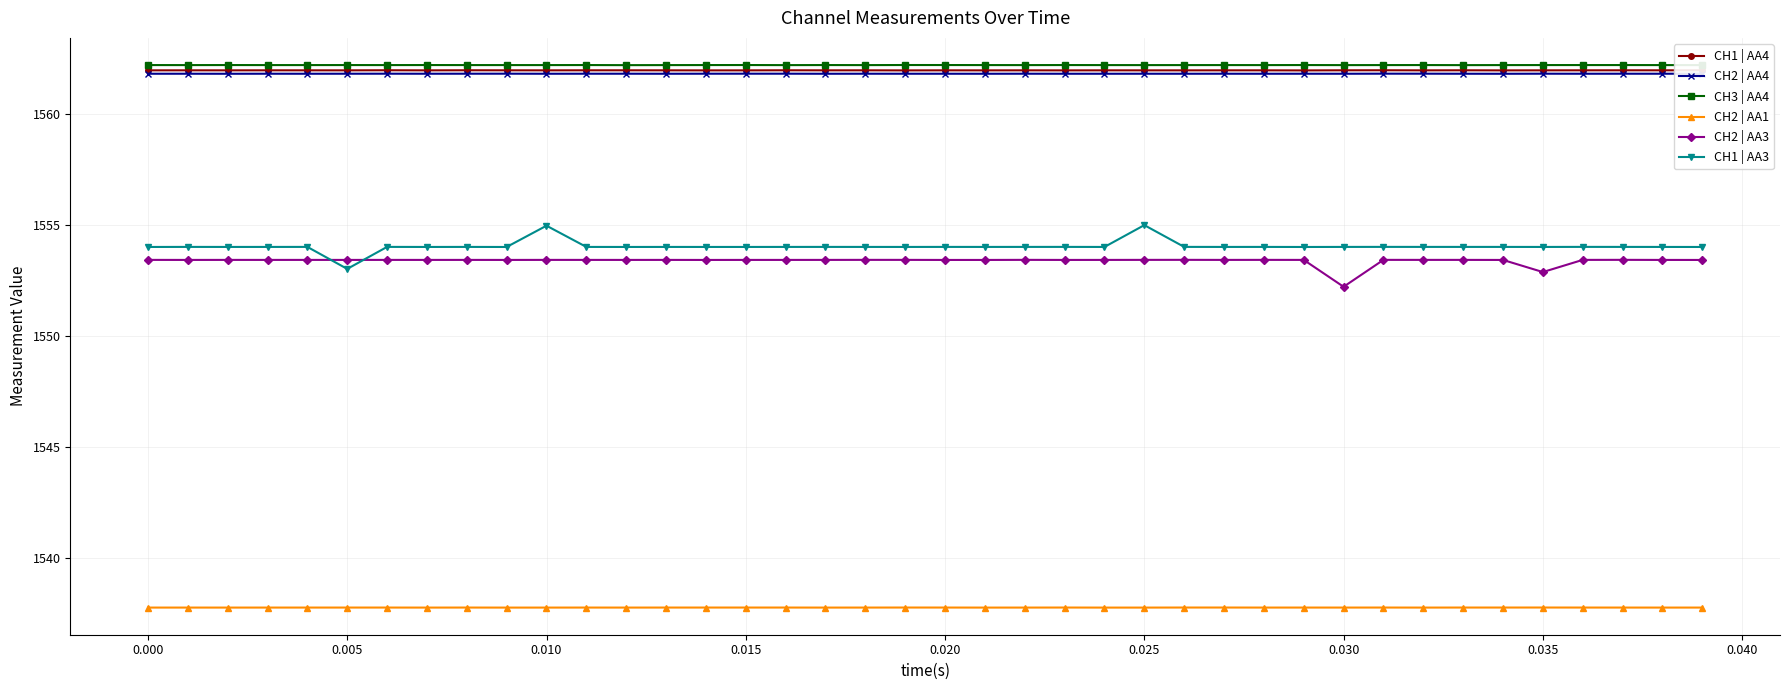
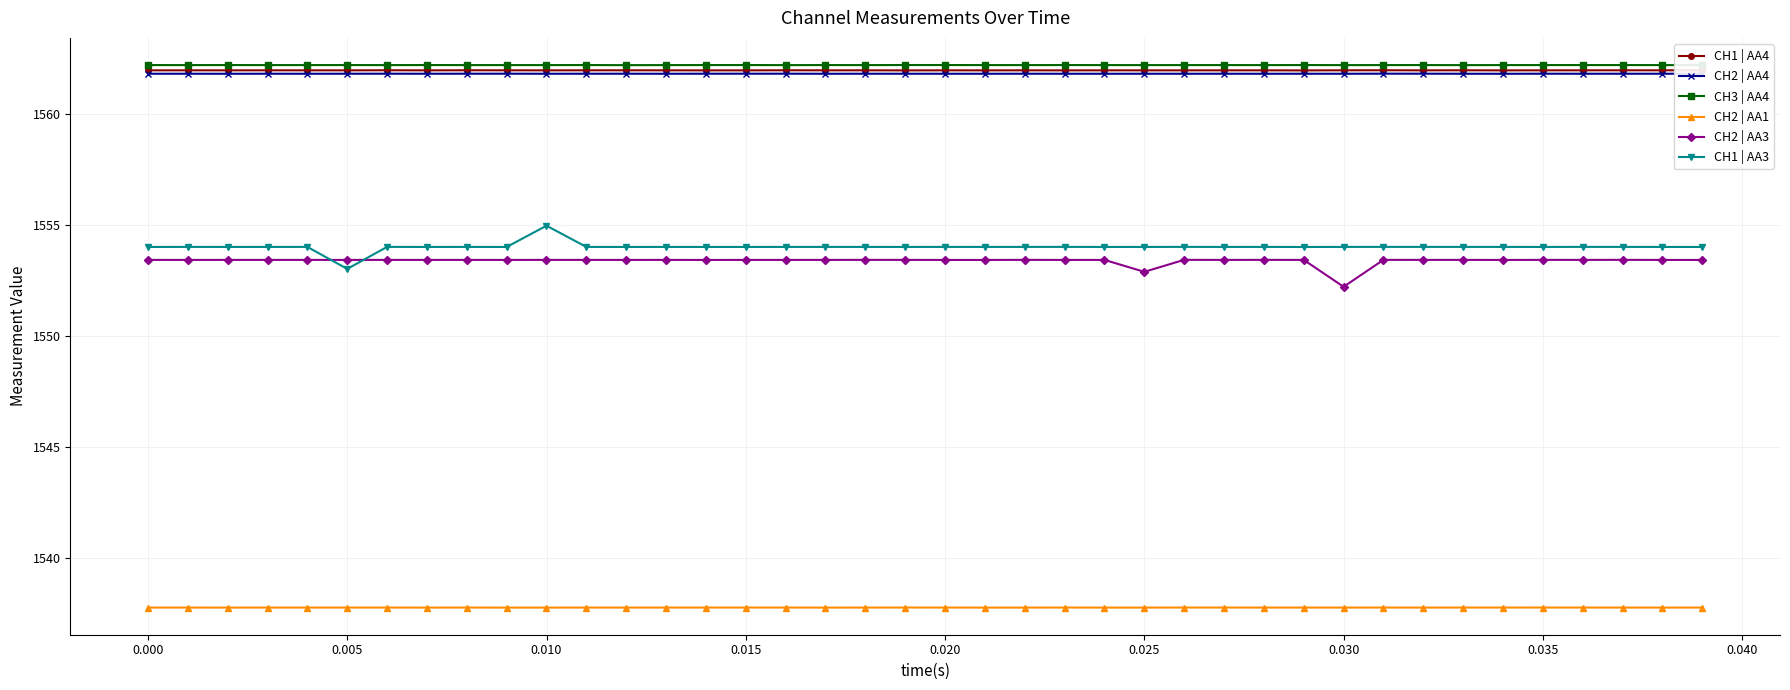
  {
    "CH1 | AA4": {
      "0.000": 1562.0,
      "0.005": 1562.0,
      "0.010": 1562.0,
      "0.015": 1562.0,
      "0.020": 1562.0,
      "0.025": 1562.0,
      "0.030": 1562.0,
      "0.035": 1562.0
    },
    "CH2 | AA4": {
      "0.000": 1561.8,
      "0.005": 1561.8,
      "0.010": 1561.8,
      "0.015": 1561.8,
      "0.020": 1561.8,
      "0.025": 1561.8,
      "0.030": 1561.8,
      "0.035": 1561.8
    },
    "CH3 | AA4": {
      "0.000": 1562.2,
      "0.005": 1562.2,
      "0.010": 1562.2,
      "0.015": 1562.2,
      "0.020": 1562.2,
      "0.025": 1562.2,
      "0.030": 1562.2,
      "0.035": 1562.2
    },
    "CH2 | AA1": {
      "0.000": 1537.8,
      "0.005": 1537.8,
      "0.010": 1537.8,
      "0.015": 1537.8,
      "0.020": 1537.8,
      "0.025": 1537.8,
      "0.030": 1537.8,
      "0.035": 1537.8
    },
    "CH2 | AA3": {
      "0.000": 1553.4,
      "0.005": 1553.4,
      "0.010": 1553.4,
      "0.015": 1553.4,
      "0.020": 1553.4,
-     "0.025": 1553.4,
+     "0.025": 1552.9,
      "0.030": 1552.2,
-     "0.035": 1552.9
+     "0.035": 1553.4
    },
    "CH1 | AA3": {
      "0.000": 1554.0,
      "0.005": 1553.0,
      "0.010": 1555.0,
      "0.015": 1554.0,
      "0.020": 1554.0,
-     "0.025": 1555.0,
+     "0.025": 1554.0,
      "0.030": 1554.0,
      "0.035": 1554.0
    }
  }
